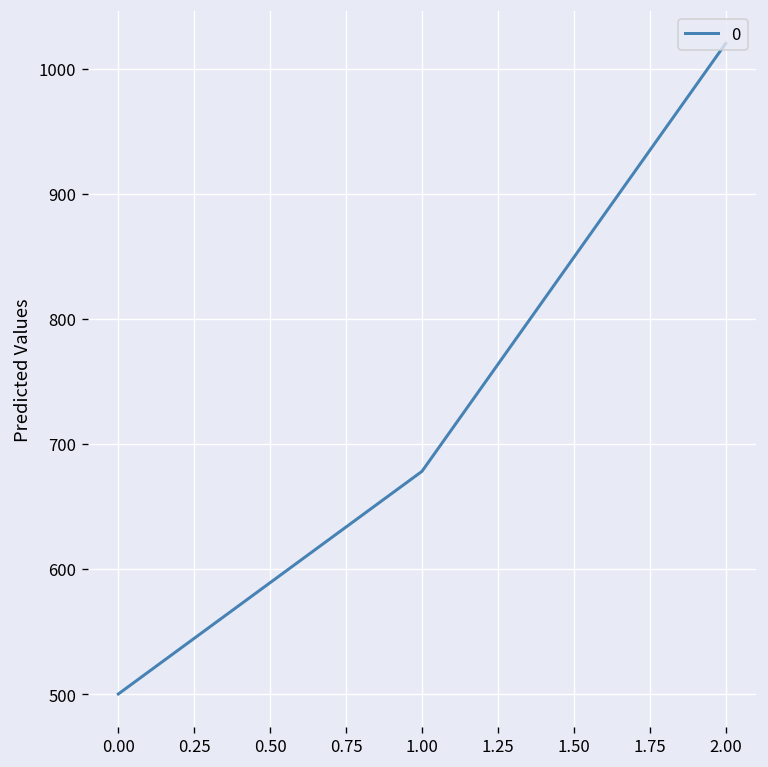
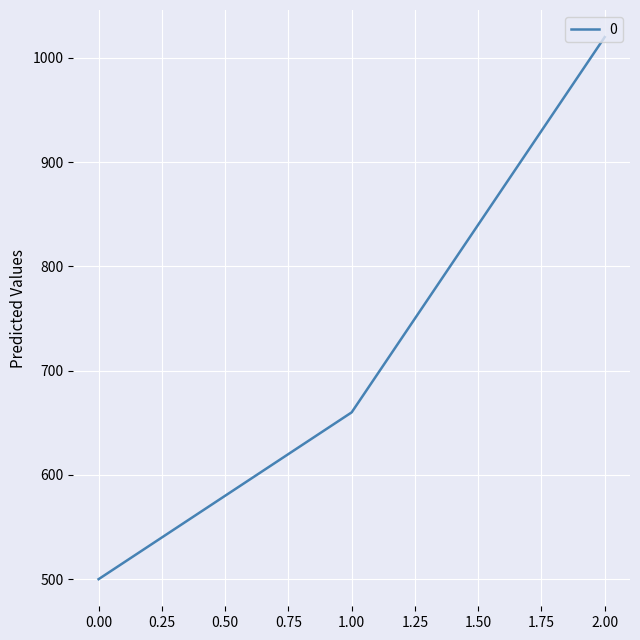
  {
    "0.00": 500,
-   "1.00": 678
+   "1.00": 660
  }
